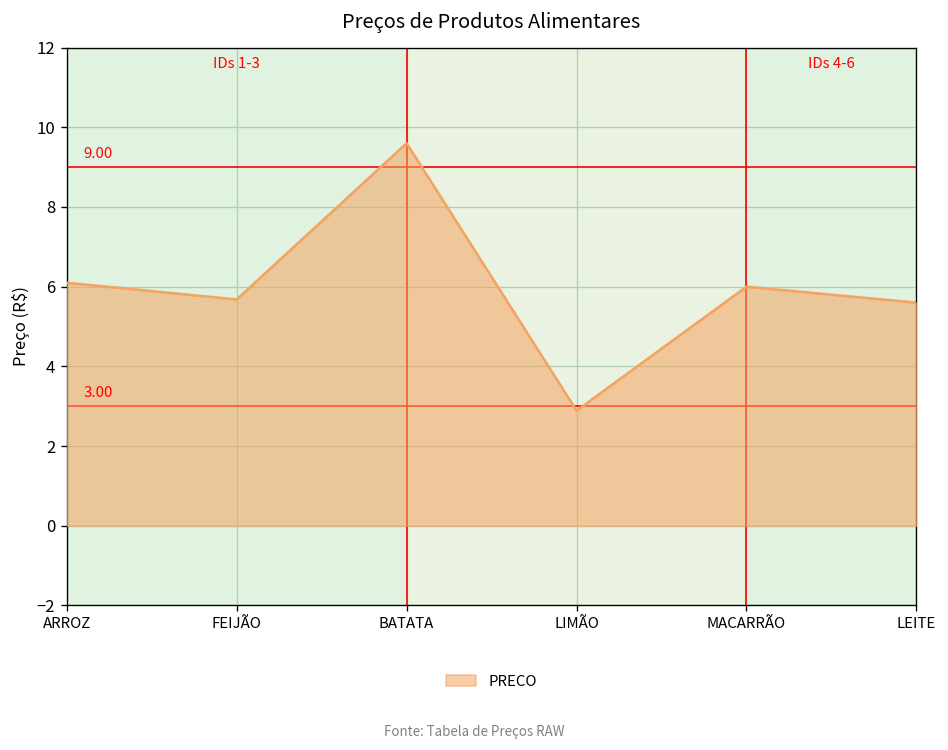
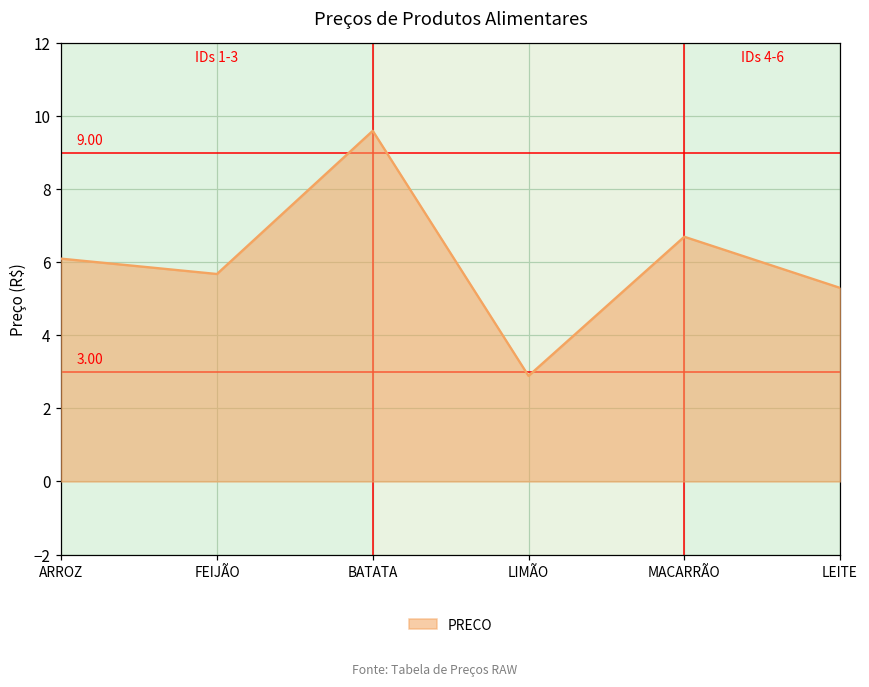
  {
    "ARROZ": 6.1,
    "FEIJÃO": 5.7,
    "BATATA": 9.6,
    "LIMÃO": 2.9,
-   "MACARRÃO": 6.0,
-   "LEITE": 5.6
+   "MACARRÃO": 6.7,
+   "LEITE": 5.3
  }
